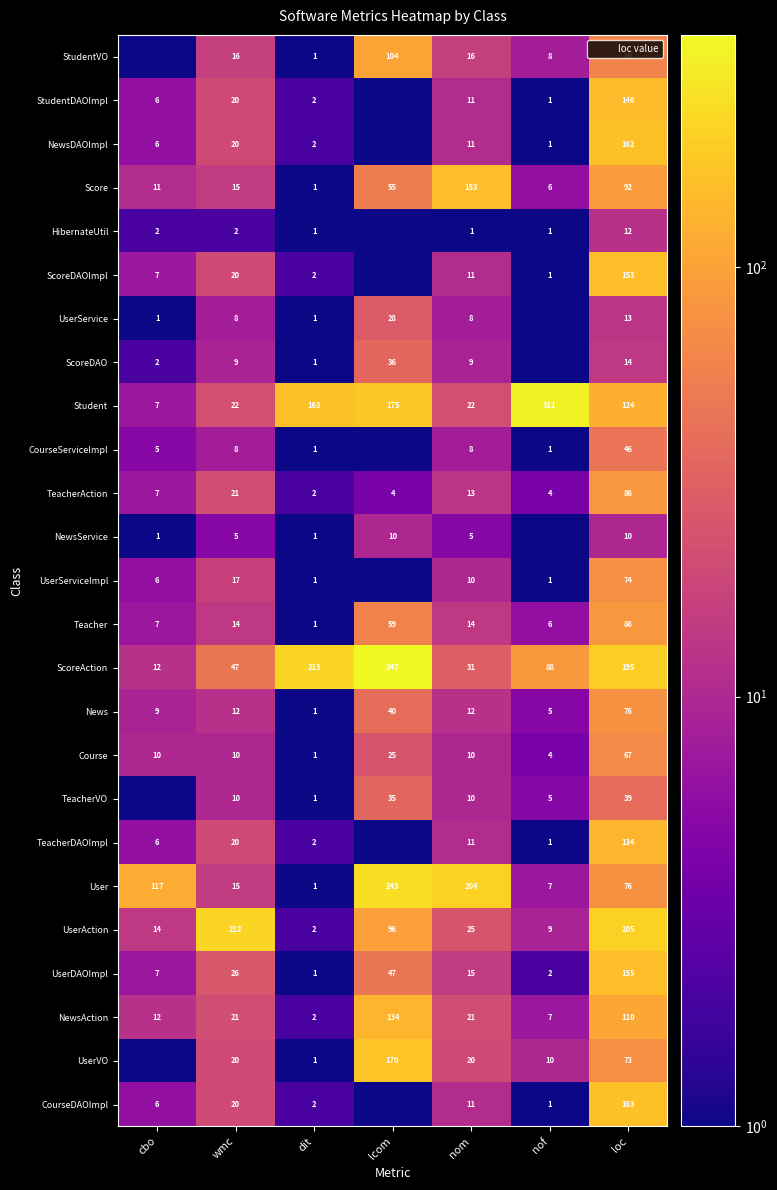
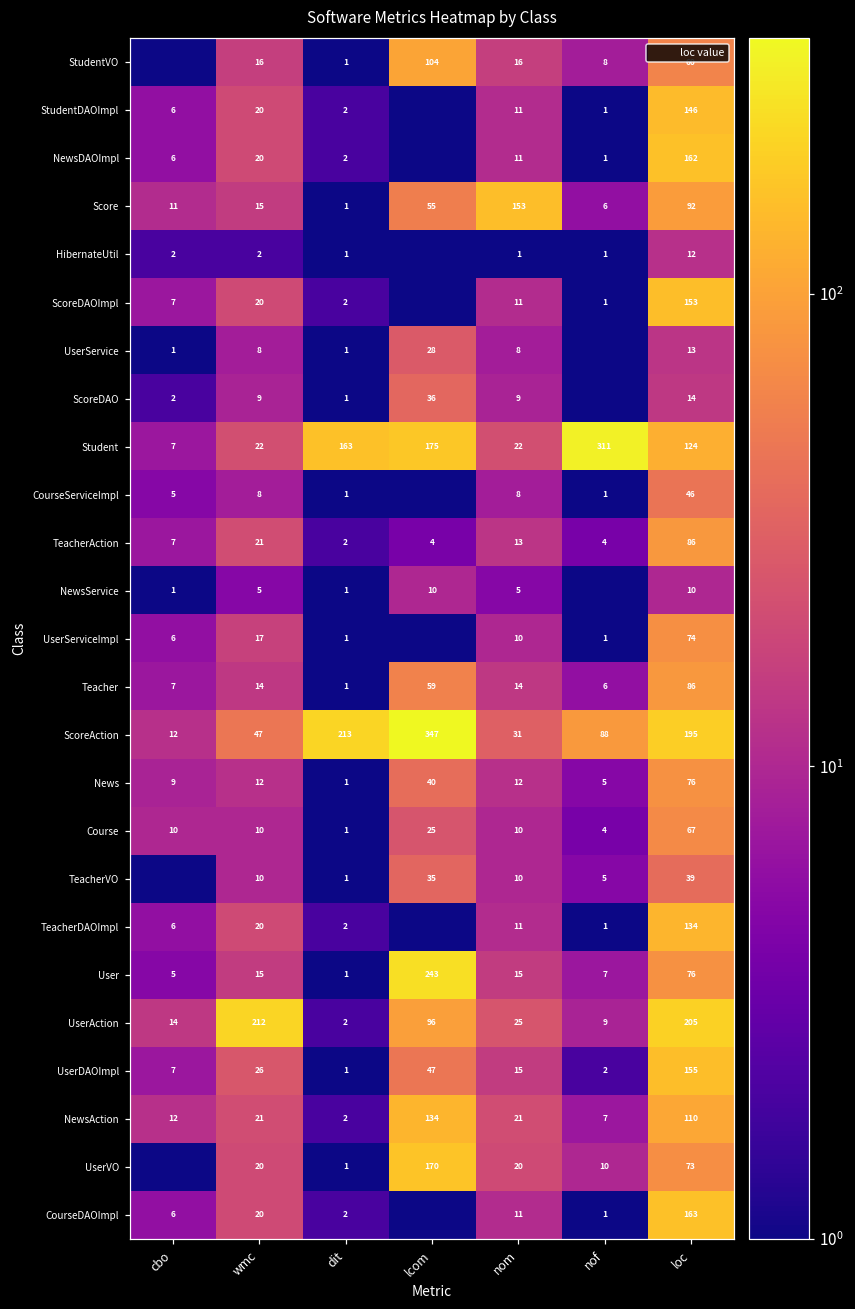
  {
    "StudentVO": {
      "wmc": 16,
      "dit": 1,
      "lcom": 104,
      "nom": 16,
      "nof": 8
    },
    "StudentDAOImpl": {
      "cbo": 6,
      "wmc": 20,
      "dit": 2,
      "nom": 11,
      "nof": 1,
      "loc": 146
    },
    "NewsDAOImpl": {
      "cbo": 6,
      "wmc": 20,
      "dit": 2,
      "nom": 11,
      "nof": 1,
      "loc": 162
    },
    "Score": {
      "cbo": 11,
      "wmc": 15,
      "dit": 1,
      "lcom": 55,
      "nom": 153,
      "nof": 6,
      "loc": 92
    },
    "HibernateUtil": {
      "cbo": 2,
      "wmc": 2,
      "dit": 1,
      "nom": 1,
      "nof": 1,
      "loc": 12
    },
    "ScoreDAOImpl": {
      "cbo": 7,
      "wmc": 20,
      "dit": 2,
      "nom": 11,
      "nof": 1,
      "loc": 153
    },
    "UserService": {
      "cbo": 1,
      "wmc": 8,
      "dit": 1,
      "lcom": 28,
      "nom": 8,
      "loc": 13
    },
    "ScoreDAO": {
      "cbo": 2,
      "wmc": 9,
      "dit": 1,
      "lcom": 36,
      "nom": 9,
      "loc": 14
    },
    "Student": {
      "cbo": 7,
      "wmc": 22,
      "dit": 163,
      "lcom": 175,
      "nom": 22,
      "nof": 311,
      "loc": 124
    },
    "CourseServiceImpl": {
      "cbo": 5,
      "wmc": 8,
      "dit": 1,
      "nom": 8,
      "nof": 1,
      "loc": 46
    },
    "TeacherAction": {
      "cbo": 7,
      "wmc": 21,
      "dit": 2,
      "lcom": 4,
      "nom": 13,
      "nof": 4,
      "loc": 86
    },
    "NewsService": {
      "cbo": 1,
      "wmc": 5,
      "dit": 1,
      "lcom": 10,
      "nom": 5,
      "loc": 10
    },
    "UserServiceImpl": {
      "cbo": 6,
      "wmc": 17,
      "dit": 1,
      "nom": 10,
      "nof": 1,
      "loc": 74
    },
    "Teacher": {
      "cbo": 7,
      "wmc": 14,
      "dit": 1,
      "lcom": 59,
      "nom": 14,
      "nof": 6,
      "loc": 86
    },
    "ScoreAction": {
      "cbo": 12,
      "wmc": 47,
      "dit": 213,
      "lcom": 347,
      "nom": 31,
      "nof": 88,
      "loc": 195
    },
    "News": {
      "cbo": 9,
      "wmc": 12,
      "dit": 1,
      "lcom": 40,
      "nom": 12,
      "nof": 5,
      "loc": 76
    },
    "Course": {
      "cbo": 10,
      "wmc": 10,
      "dit": 1,
      "lcom": 25,
      "nom": 10,
      "nof": 4,
      "loc": 67
    },
    "TeacherVO": {
      "wmc": 10,
      "dit": 1,
      "lcom": 35,
      "nom": 10,
      "nof": 5,
      "loc": 39
    },
    "TeacherDAOImpl": {
      "cbo": 6,
      "wmc": 20,
      "dit": 2,
      "nom": 11,
      "nof": 1,
      "loc": 134
    },
    "User": {
-     "cbo": 117,
+     "cbo": 5,
      "wmc": 15,
      "dit": 1,
      "lcom": 243,
-     "nom": 204,
+     "nom": 15,
      "nof": 7,
      "loc": 76
    },
    "UserAction": {
      "cbo": 14,
      "wmc": 212,
      "dit": 2,
      "lcom": 96,
      "nom": 25,
      "nof": 9,
      "loc": 205
    },
    "UserDAOImpl": {
      "cbo": 7,
      "wmc": 26,
      "dit": 1,
      "lcom": 47,
      "nom": 15,
      "nof": 2,
      "loc": 155
    },
    "NewsAction": {
      "cbo": 12,
      "wmc": 21,
      "dit": 2,
      "lcom": 134,
      "nom": 21,
      "nof": 7,
      "loc": 110
    },
    "UserVO": {
      "wmc": 20,
      "dit": 1,
      "lcom": 170,
      "nom": 20,
      "nof": 10,
      "loc": 73
    },
    "CourseDAOImpl": {
      "cbo": 6,
      "wmc": 20,
      "dit": 2,
      "nom": 11,
      "nof": 1,
      "loc": 163
    }
  }
